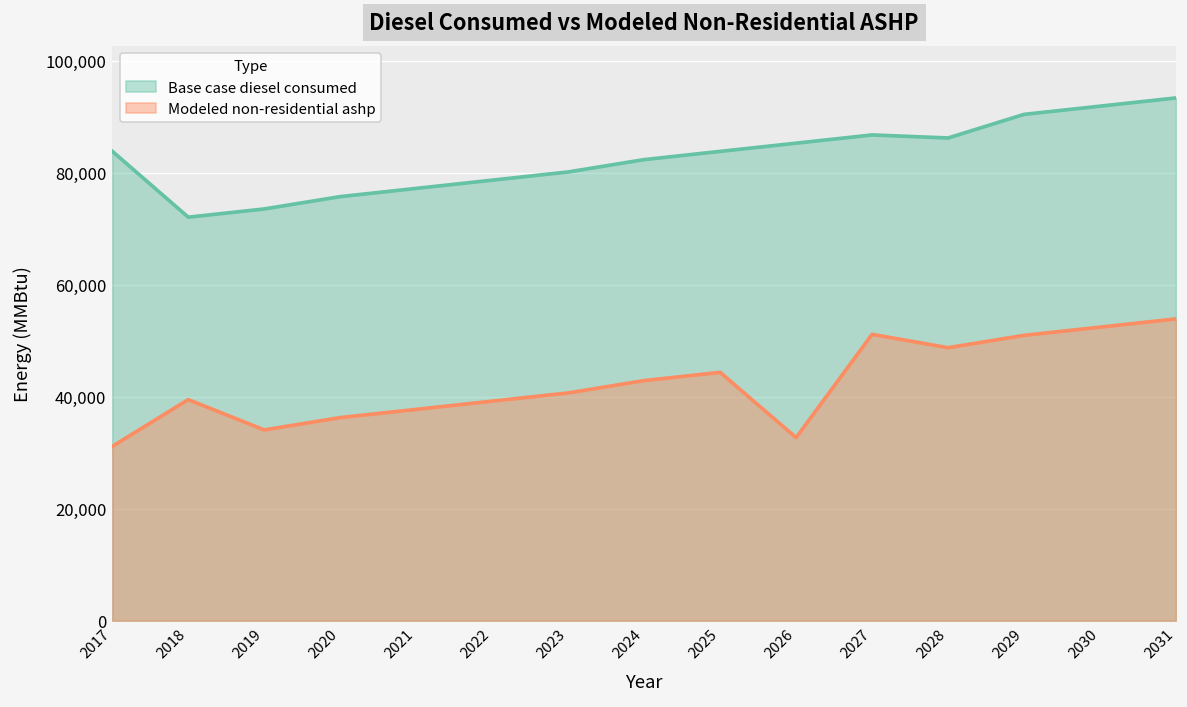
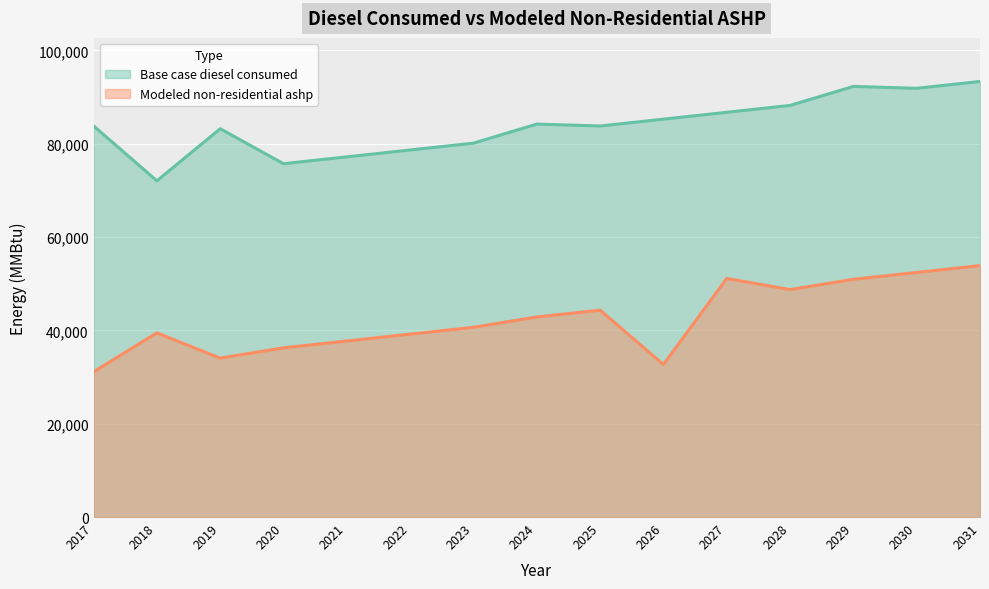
  {
    "Base case diesel consumed": {
      "2017": "84,000",
      "2018": "72,000",
-     "2019": "74,000",
+     "2019": "83,000",
      "2020": "76,000",
      "2021": "77,000",
      "2022": "79,000",
      "2023": "80,000",
-     "2024": "82,000",
+     "2024": "84,000",
      "2025": "84,000",
      "2026": "85,000",
      "2027": "87,000",
-     "2028": "86,000",
-     "2029": "90,000",
+     "2028": "88,000",
+     "2029": "92,000",
      "2030": "92,000",
      "2031": "93,000"
    },
    "Modeled non-residential ashp": {
      "2017": "31,000",
      "2018": "39,000",
      "2019": "34,000",
      "2020": "36,000",
      "2021": "38,000",
      "2022": "39,000",
      "2023": "41,000",
      "2024": "43,000",
      "2025": "44,000",
      "2026": "33,000",
      "2027": "51,000",
      "2028": "49,000",
      "2029": "51,000",
      "2030": "52,000",
      "2031": "54,000"
    }
  }
